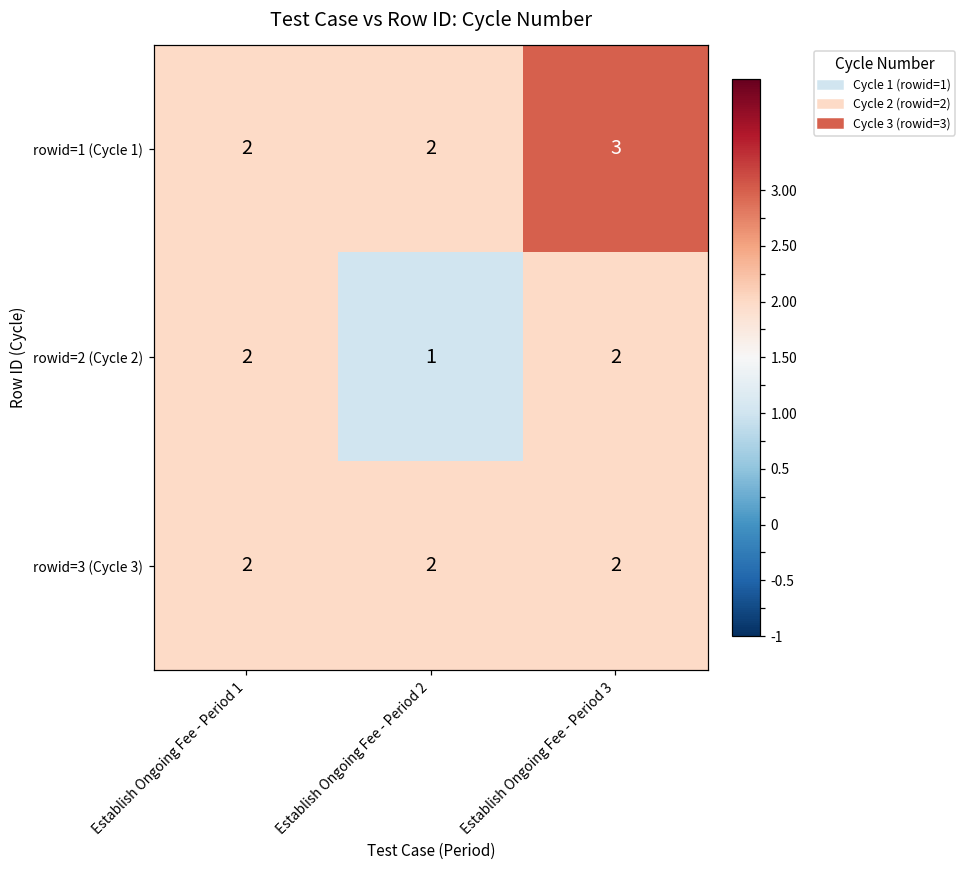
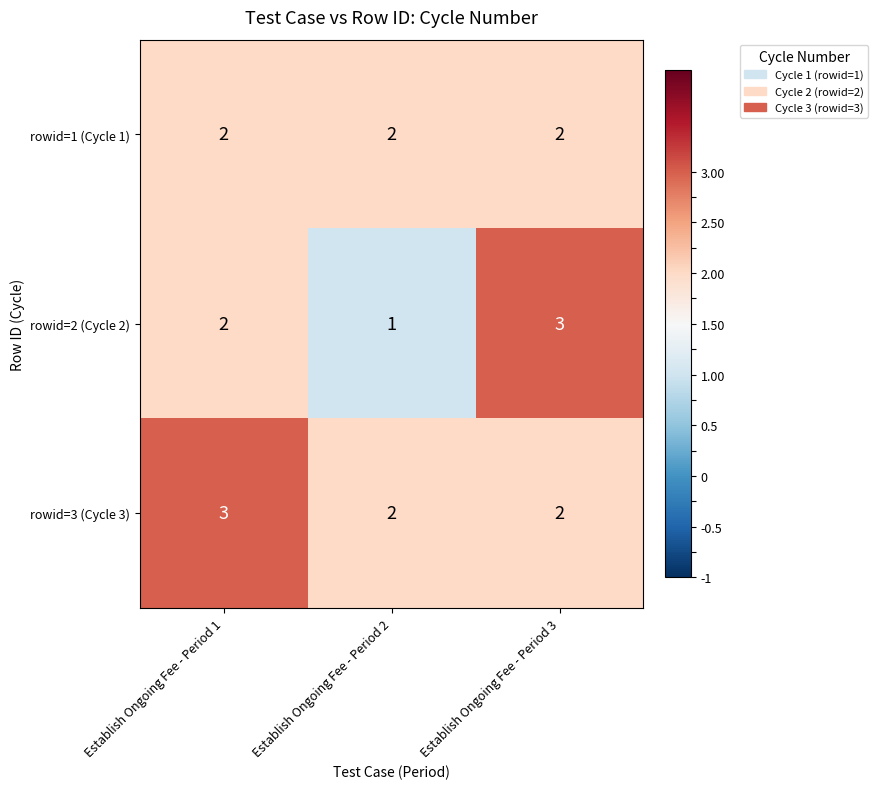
  {
    "rowid=1 (Cycle 1)": {
      "Establish Ongoing Fee - Period 1": 2,
      "Establish Ongoing Fee - Period 2": 2,
-     "Establish Ongoing Fee - Period 3": 3
+     "Establish Ongoing Fee - Period 3": 2
    },
    "rowid=2 (Cycle 2)": {
      "Establish Ongoing Fee - Period 1": 2,
      "Establish Ongoing Fee - Period 2": 1,
-     "Establish Ongoing Fee - Period 3": 2
+     "Establish Ongoing Fee - Period 3": 3
    },
    "rowid=3 (Cycle 3)": {
-     "Establish Ongoing Fee - Period 1": 2,
+     "Establish Ongoing Fee - Period 1": 3,
      "Establish Ongoing Fee - Period 2": 2,
      "Establish Ongoing Fee - Period 3": 2
    }
  }
